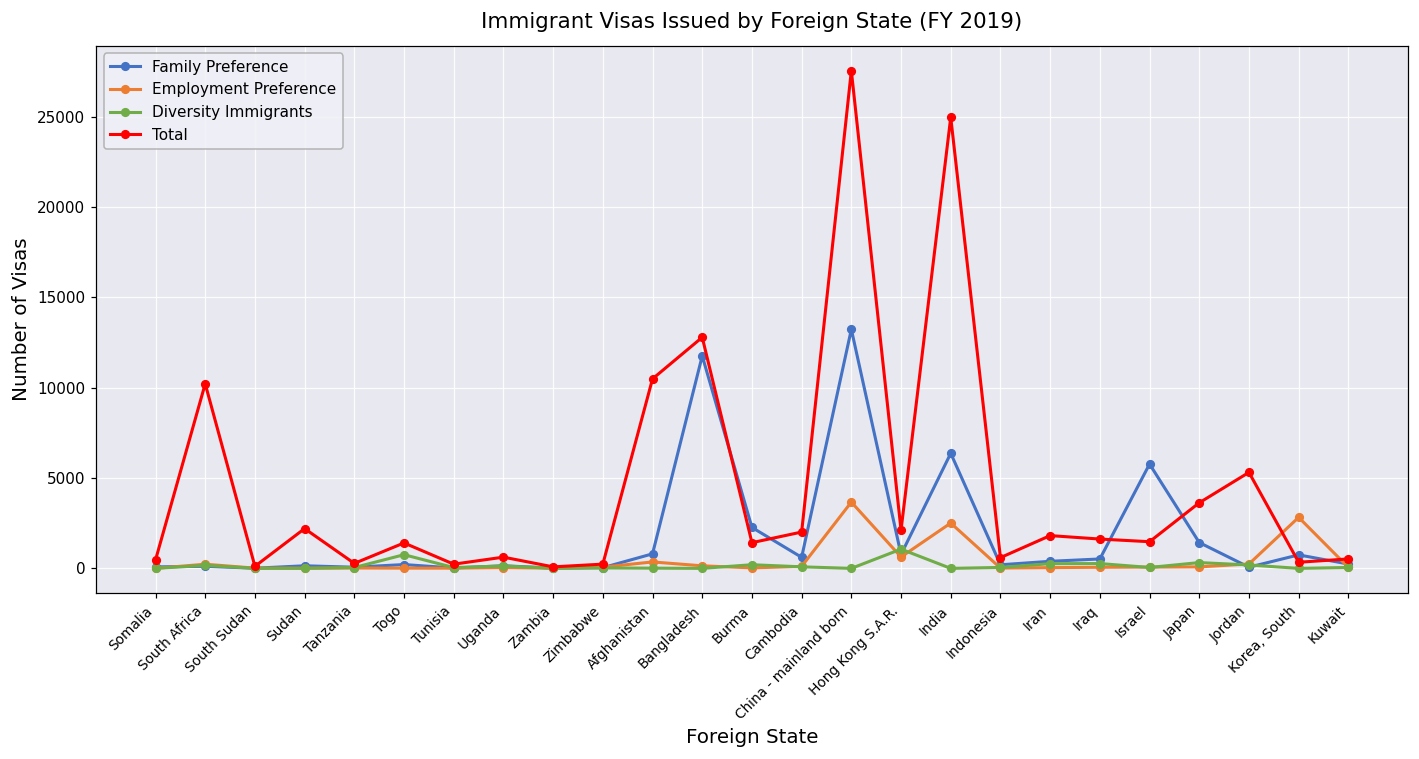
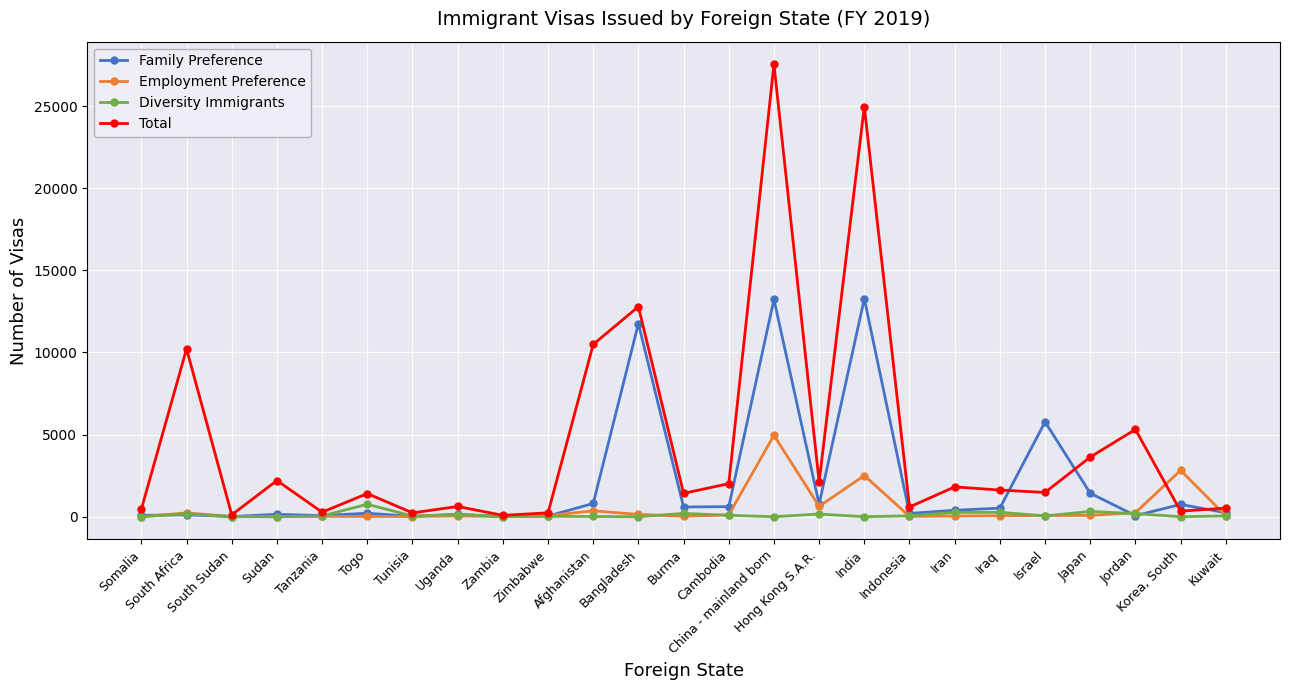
  {
    "Family Preference": {
      "Togo": 200,
      "Afghanistan": 800,
      "Bangladesh": 11800,
-     "Burma": 2300,
+     "Burma": 600,
      "Cambodia": 600,
      "China - mainland born": 13200,
-     "India": 6400,
+     "India": 13300,
      "Iraq": 500,
      "Israel": 5800,
      "Japan": 1400,
      "Korea, South": 700,
      "Kuwait": 200
    },
    "Employment Preference": {
      "Togo": 0,
      "Afghanistan": 400,
      "Burma": 0,
-     "China - mainland born": 3700,
+     "China - mainland born": 5000,
      "India": 2500,
      "Iran": 0,
      "Iraq": 100,
      "Japan": 100,
      "Korea, South": 2800
    },
    "Diversity Immigrants": {
      "Togo": 800,
      "Afghanistan": 0,
      "Burma": 200,
      "China - mainland born": 0,
-     "Hong Kong S.A.R.": 1100,
+     "Hong Kong S.A.R.": 200,
      "India": 0,
      "Iraq": 300,
      "Japan": 300,
      "Korea, South": 0
    },
    "Total": {
      "Somalia": 500,
      "South Africa": 10200,
      "Sudan": 2200,
      "Tanzania": 300,
      "Togo": 1400,
      "Tunisia": 200,
      "Uganda": 600,
      "Zimbabwe": 200,
      "Afghanistan": 10500,
      "Bangladesh": 12800,
      "Burma": 1400,
      "Cambodia": 2000,
      "China - mainland born": 27500,
      "Hong Kong S.A.R.": 2100,
      "India": 25000,
      "Indonesia": 600,
      "Iran": 1800,
      "Iraq": 1600,
      "Israel": 1500,
      "Japan": 3600,
      "Jordan": 5300,
      "Korea, South": 300,
      "Kuwait": 500
    }
  }
